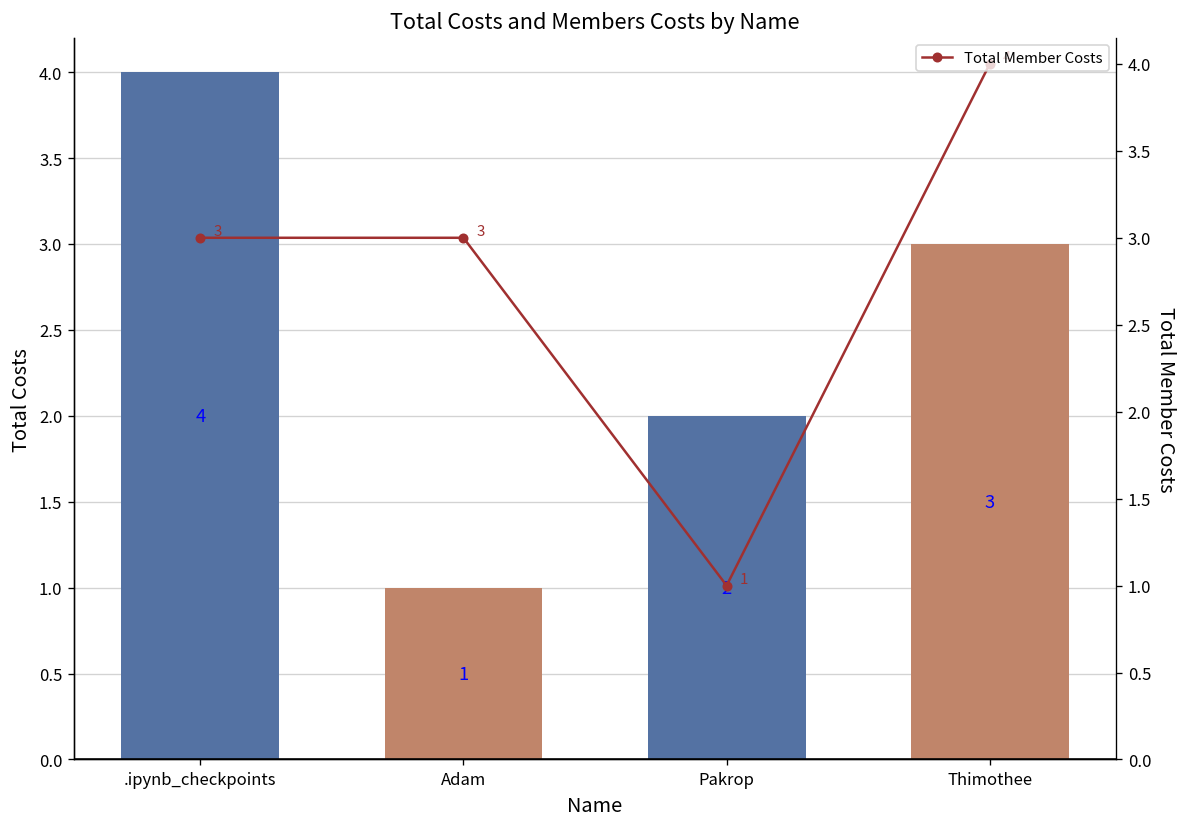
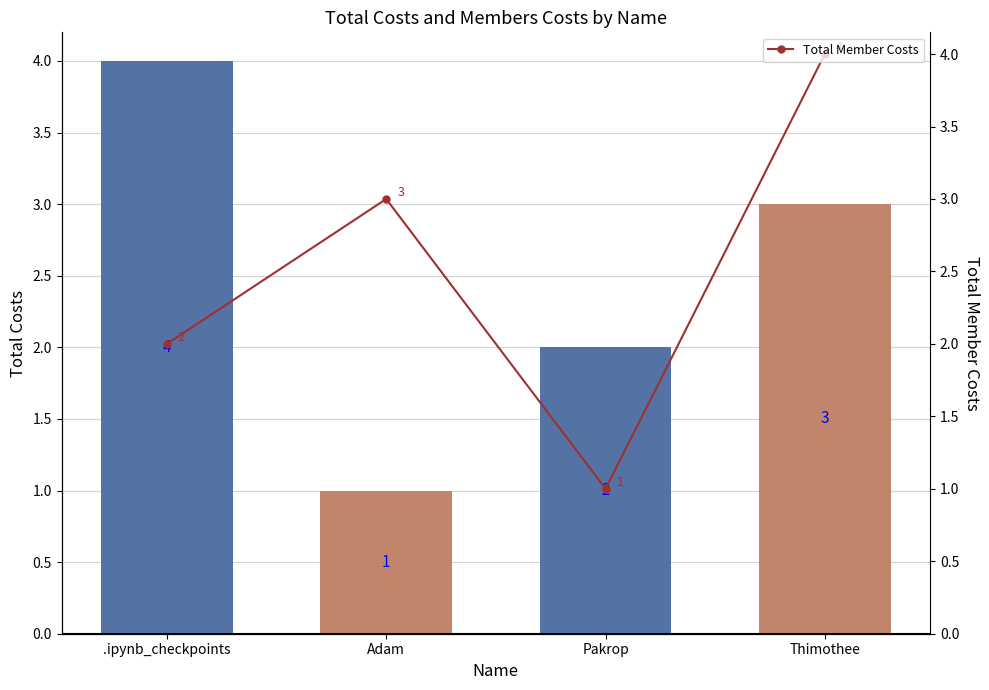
  {
    "Total Member Costs": {
-     ".ipynb_checkpoints": 3,
+     ".ipynb_checkpoints": 2,
      "Adam": 3,
      "Pakrop": 1
    }
  }
